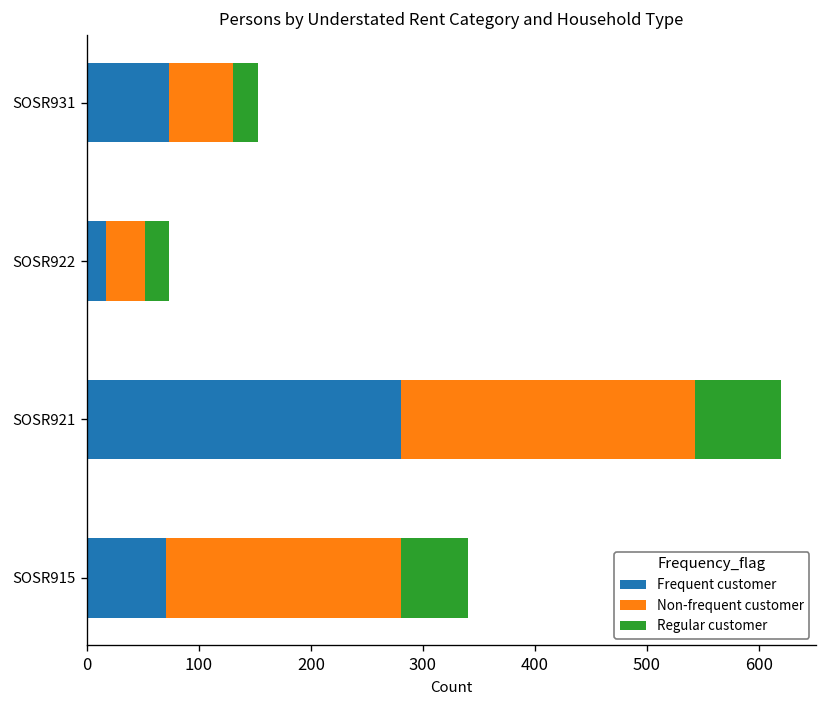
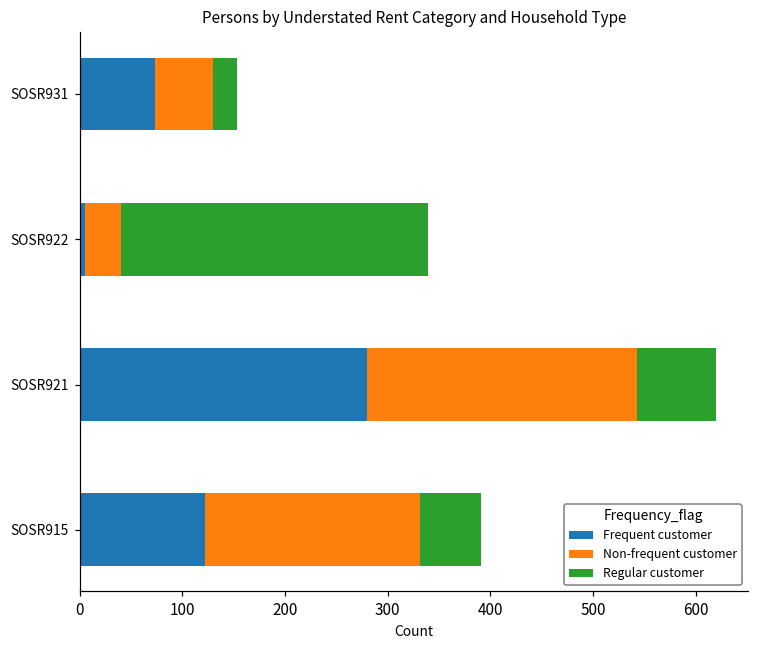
  {
    "Frequent customer": {
      "SOSR931": 70,
-     "SOSR922": 20,
+     "SOSR922": 10,
      "SOSR921": 280,
-     "SOSR915": 70
+     "SOSR915": 120
    },
    "Non-frequent customer": {
      "SOSR931": 60,
      "SOSR922": 40,
      "SOSR921": 260,
      "SOSR915": 210
    },
    "Regular customer": {
      "SOSR931": 20,
-     "SOSR922": 20,
+     "SOSR922": 300,
      "SOSR921": 80,
      "SOSR915": 60
    }
  }
